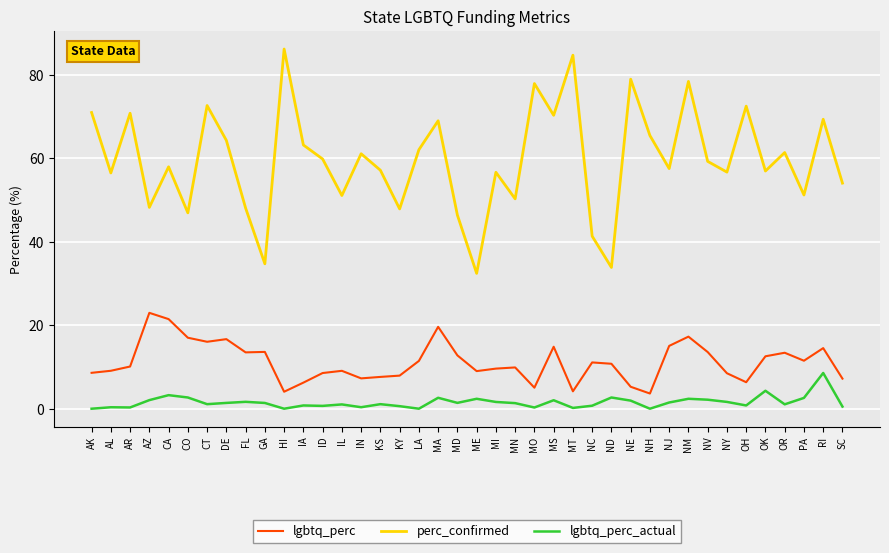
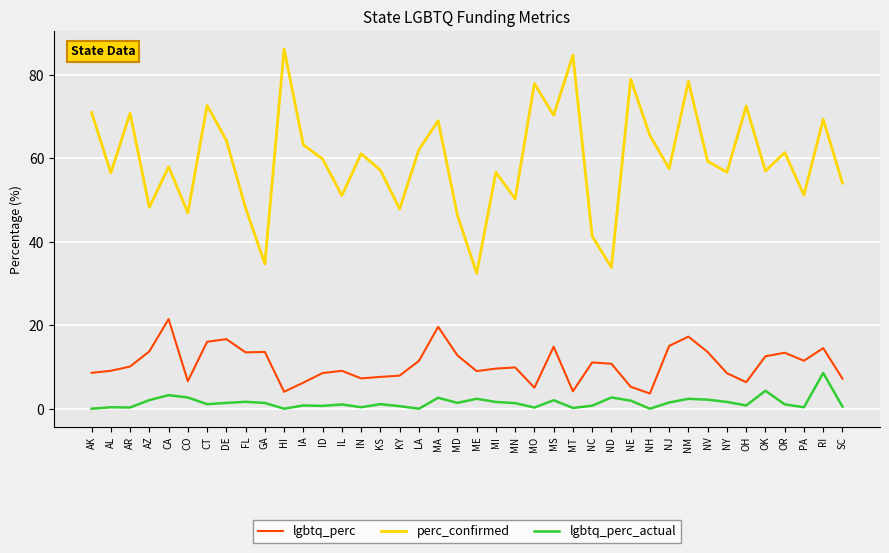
  {
    "lgbtq_perc": {
      "AK": 9,
      "AL": 9,
      "AR": 10,
-     "AZ": 23,
+     "AZ": 14,
      "CA": 21,
-     "CO": 17,
+     "CO": 7,
      "CT": 16,
      "DE": 17,
      "FL": 14,
      "GA": 14,
      "HI": 4,
      "IA": 6,
      "ID": 9,
      "IL": 9,
      "IN": 7,
      "KS": 8,
      "KY": 8,
      "LA": 11,
      "MA": 20,
      "MD": 13,
      "ME": 9,
      "MI": 10,
      "MN": 10,
      "MO": 5,
      "MS": 15,
      "MT": 4,
      "NC": 11,
      "ND": 11,
      "NE": 5,
      "NH": 4,
      "NJ": 15,
      "NM": 17,
      "NV": 14,
      "NY": 9,
      "OH": 6,
      "OK": 13,
      "OR": 13,
      "PA": 12,
      "RI": 15,
      "SC": 7
    },
    "perc_confirmed": {
      "AK": 71,
      "AL": 56,
      "AR": 71,
      "AZ": 48,
      "CA": 58,
      "CO": 47,
      "CT": 73,
      "DE": 64,
      "FL": 48,
      "GA": 35,
      "HI": 86,
      "IA": 63,
      "ID": 60,
      "IL": 51,
      "IN": 61,
      "KS": 57,
      "KY": 48,
      "LA": 62,
      "MA": 69,
      "MD": 46,
      "ME": 32,
      "MI": 57,
      "MN": 50,
      "MO": 78,
      "MS": 70,
      "MT": 85,
      "NC": 41,
      "ND": 34,
      "NE": 79,
      "NH": 65,
      "NJ": 58,
      "NM": 78,
      "NV": 59,
      "NY": 57,
      "OH": 72,
      "OK": 57,
      "OR": 61,
      "PA": 51,
      "RI": 69,
      "SC": 54
    },
    "lgbtq_perc_actual": {
      "AK": 0,
      "AL": 0,
      "AR": 0,
      "AZ": 2,
      "CA": 3,
      "CO": 3,
      "CT": 1,
      "DE": 1,
      "FL": 2,
      "GA": 1,
      "HI": 0,
      "IA": 1,
      "ID": 1,
      "IL": 1,
      "IN": 0,
      "KS": 1,
      "KY": 1,
      "LA": 0,
      "MA": 3,
      "MD": 1,
      "ME": 2,
      "MI": 2,
      "MN": 1,
      "MO": 0,
      "MS": 2,
      "MT": 0,
      "NC": 1,
      "ND": 3,
      "NE": 2,
      "NH": 0,
      "NJ": 1,
      "NM": 2,
      "NV": 2,
      "NY": 2,
      "OH": 1,
      "OK": 4,
      "OR": 1,
-     "PA": 3,
+     "PA": 0,
      "RI": 9,
      "SC": 1
    }
  }
